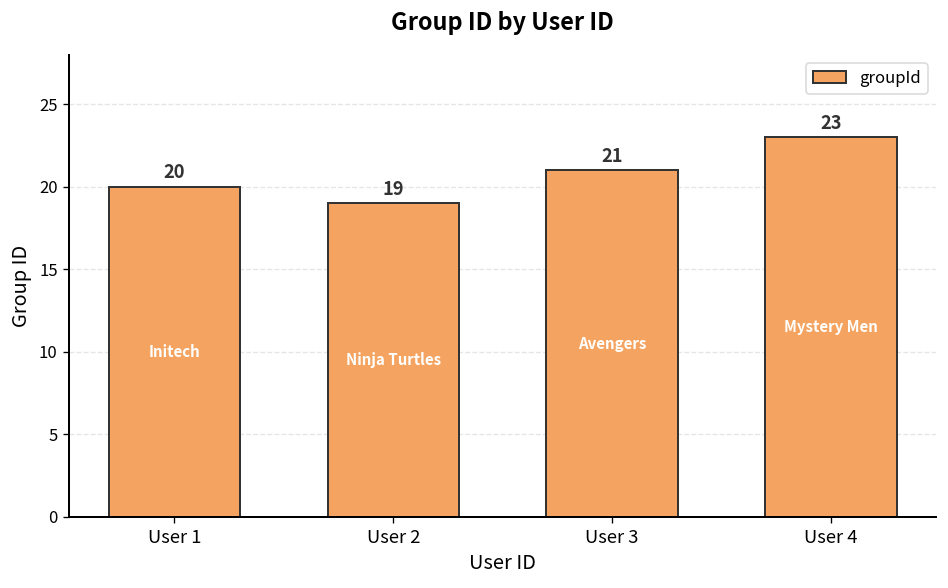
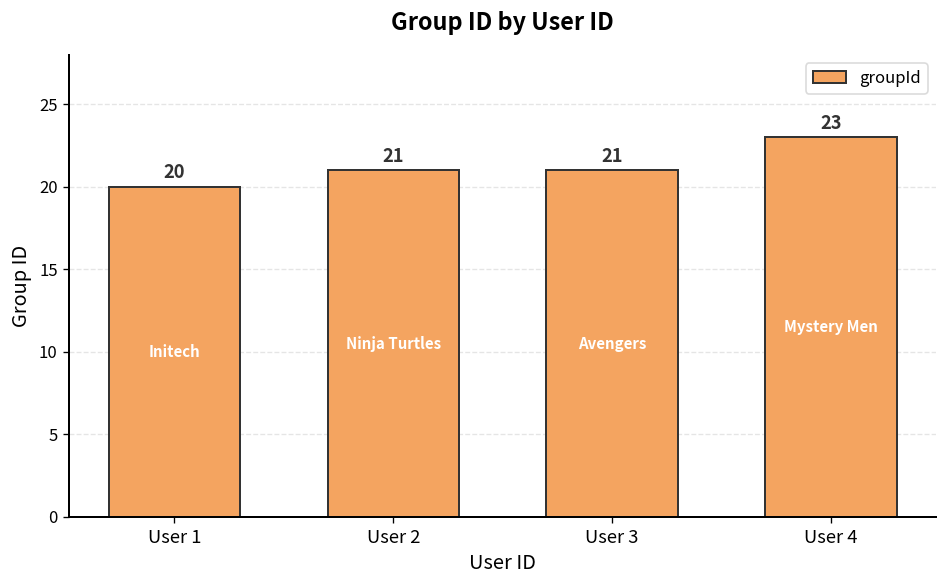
  {
    "User 1": 20,
-   "User 2": 19,
+   "User 2": 21,
    "User 3": 21,
    "User 4": 23
  }
